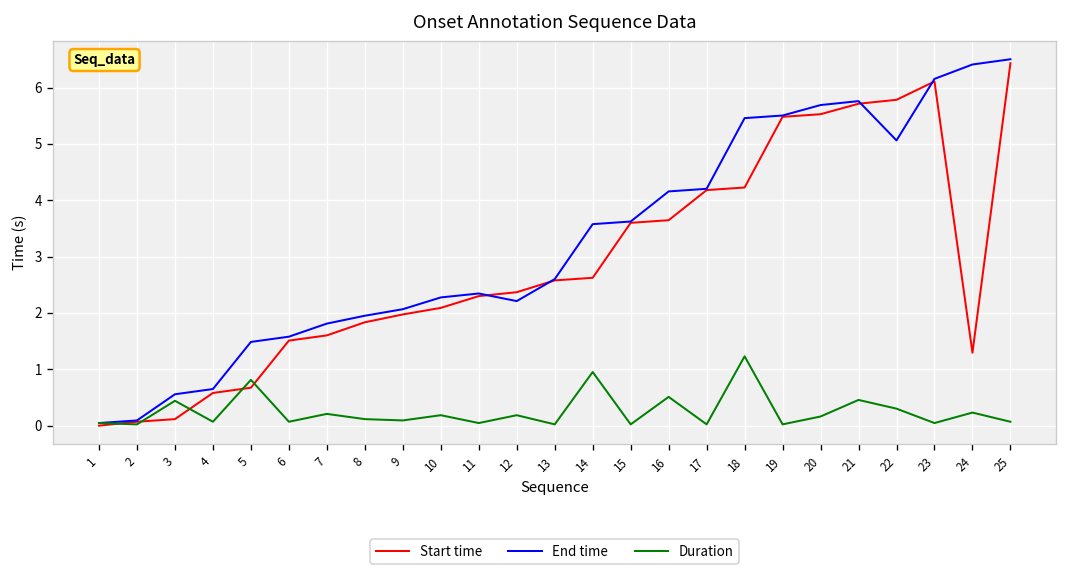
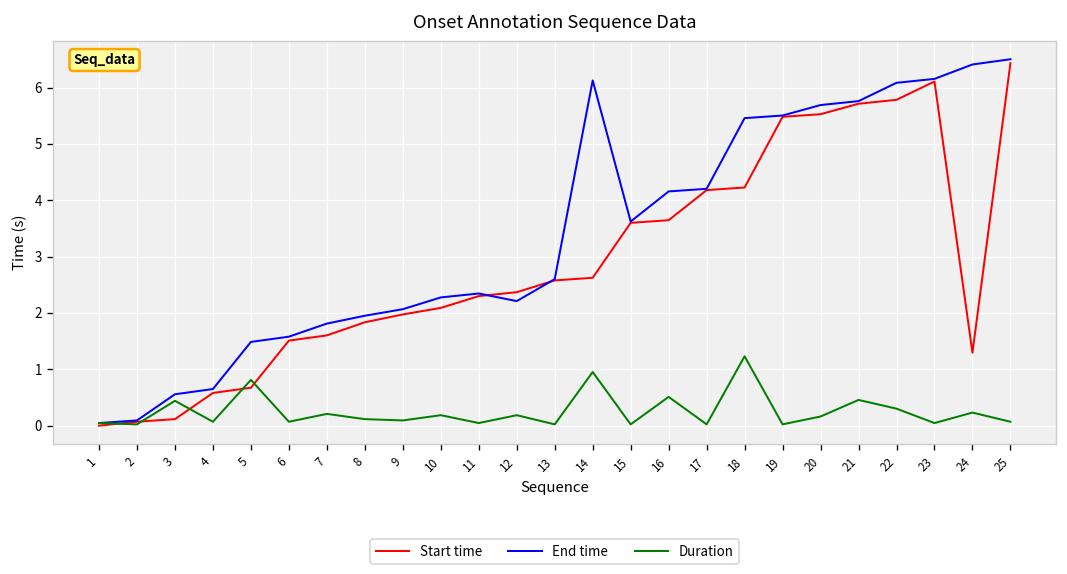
  {
    "Start time": {
      "3": 0.1,
      "4": 0.6,
      "5": 0.7,
      "6": 1.5,
      "7": 1.6,
      "8": 1.8,
      "9": 2.0,
      "10": 2.1,
      "12": 2.4,
      "14": 2.6,
      "16": 3.6,
      "18": 4.2,
      "20": 5.5,
      "22": 5.8,
      "24": 1.3,
      "25": 6.4
    },
    "End time": {
      "3": 0.6,
      "4": 0.7,
      "5": 1.5,
      "6": 1.6,
      "7": 1.8,
      "8": 2.0,
      "9": 2.1,
      "10": 2.3,
      "12": 2.2,
-     "14": 3.6,
+     "14": 6.1,
      "16": 4.2,
      "18": 5.5,
      "20": 5.7,
-     "22": 5.1,
+     "22": 6.1,
      "24": 6.4,
      "25": 6.5
    },
    "Duration": {
      "3": 0.4,
      "4": 0.1,
      "5": 0.8,
      "6": 0.1,
      "7": 0.2,
      "8": 0.1,
      "9": 0.1,
      "10": 0.2,
      "11": 0.0,
      "12": 0.2,
      "13": 0.0,
      "14": 1.0,
      "15": 0.0,
      "16": 0.5,
      "17": 0.0,
      "18": 1.2,
      "19": 0.0,
      "20": 0.2,
      "21": 0.5,
      "22": 0.3,
      "23": 0.0,
      "24": 0.2,
      "25": 0.1
    }
  }
